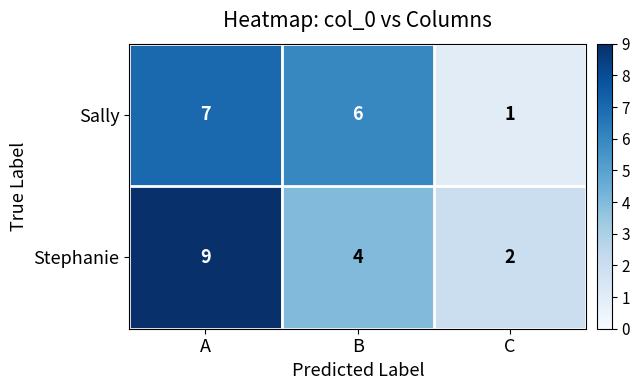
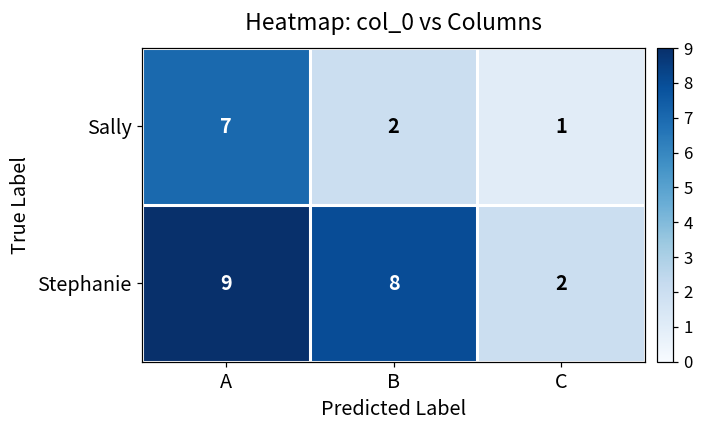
  {
    "Sally": {
      "A": 7,
-     "B": 6,
+     "B": 2,
      "C": 1
    },
    "Stephanie": {
      "A": 9,
-     "B": 4,
+     "B": 8,
      "C": 2
    }
  }
